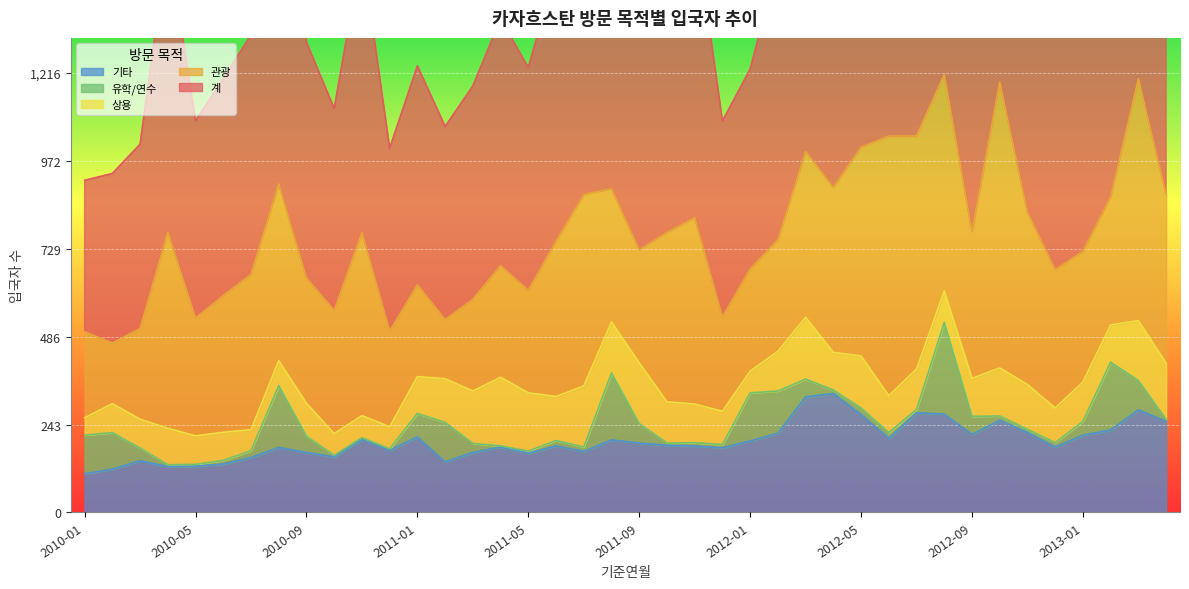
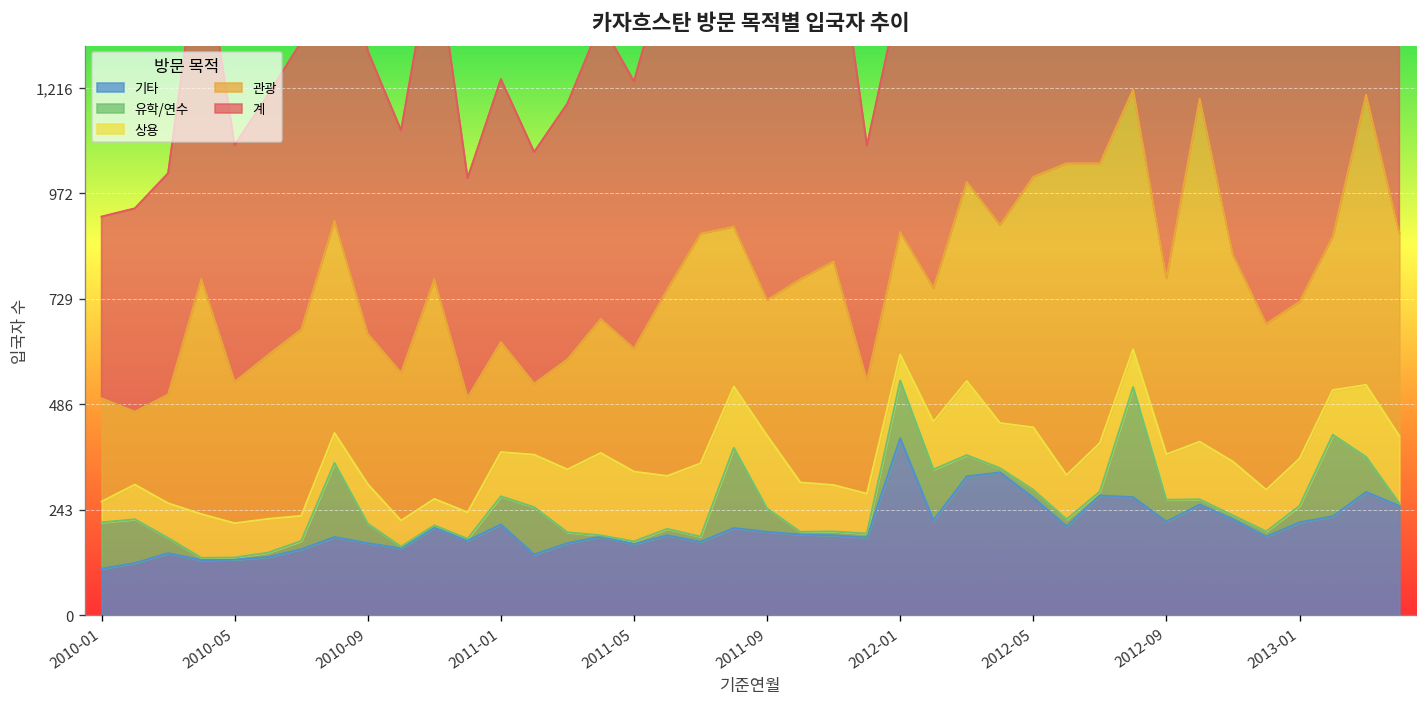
  {
    "기타": {
      "2010-01": 110,
      "2010-09": 170,
      "2011-01": 210,
      "2011-09": 190,
-     "2012-01": 200,
+     "2012-01": 410,
      "2012-05": 270,
      "2012-09": 220,
      "2013-01": 210
    },
    "유학/연수": {
      "2010-01": 110,
      "2010-09": 50,
      "2011-01": 70,
      "2011-09": 50,
      "2012-01": 130,
      "2012-05": 20,
      "2012-09": 50,
      "2013-01": 40
    },
    "계": {
      "2010-01": 420,
      "2010-05": 550,
      "2010-09": 650,
      "2011-01": 610,
      "2011-05": 620
    }
  }
